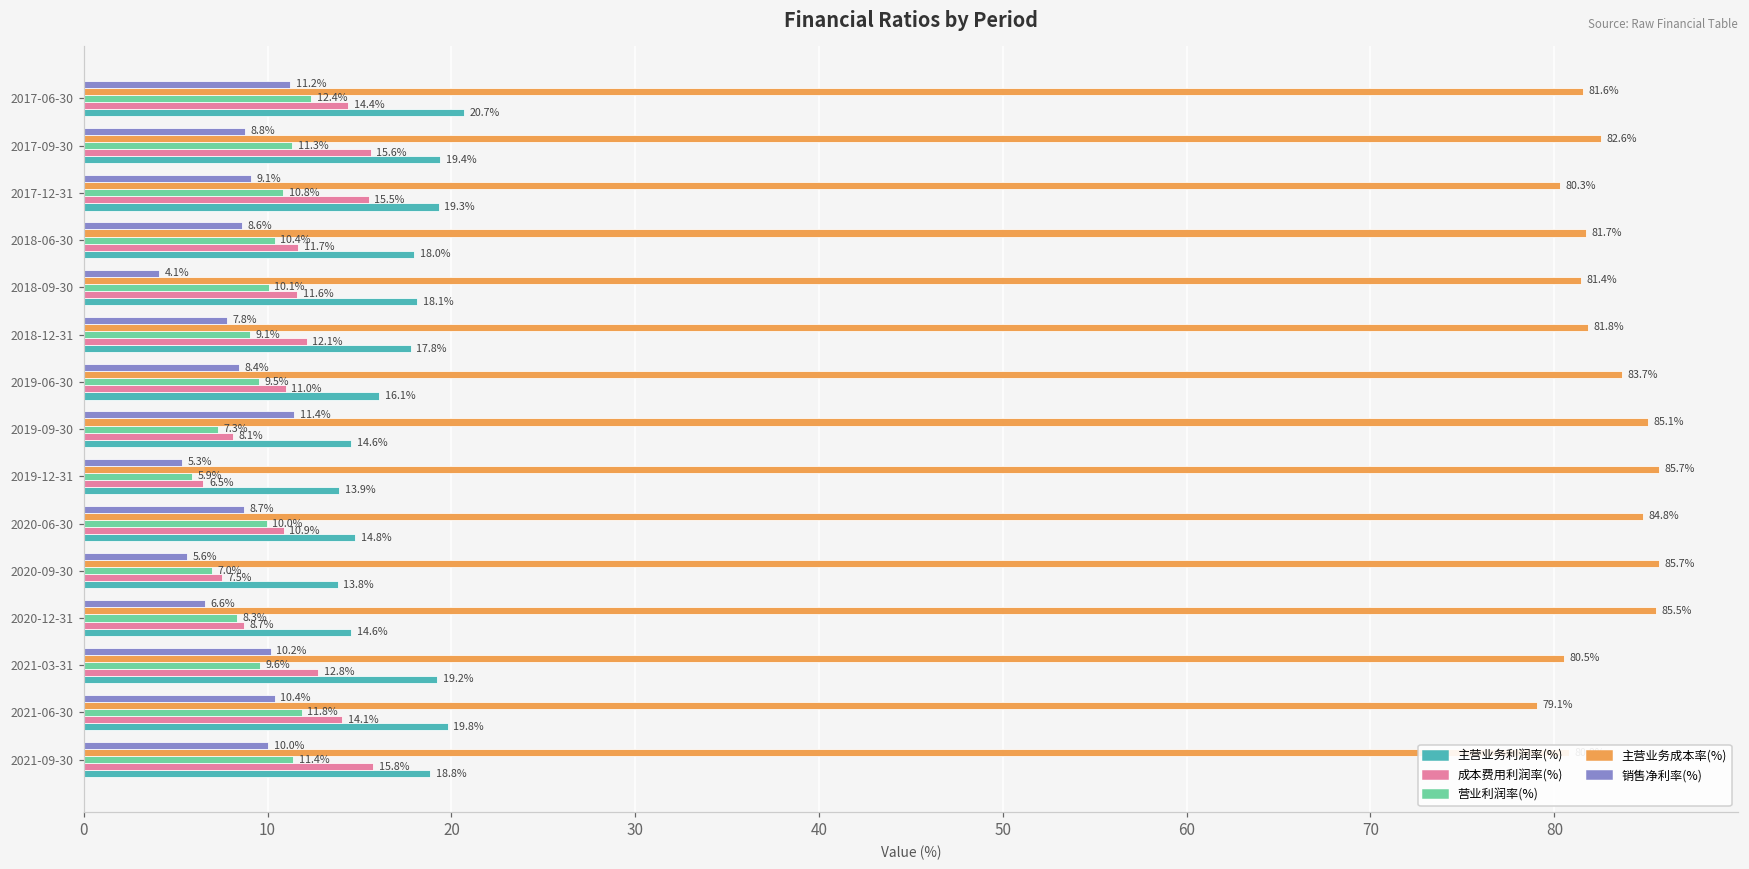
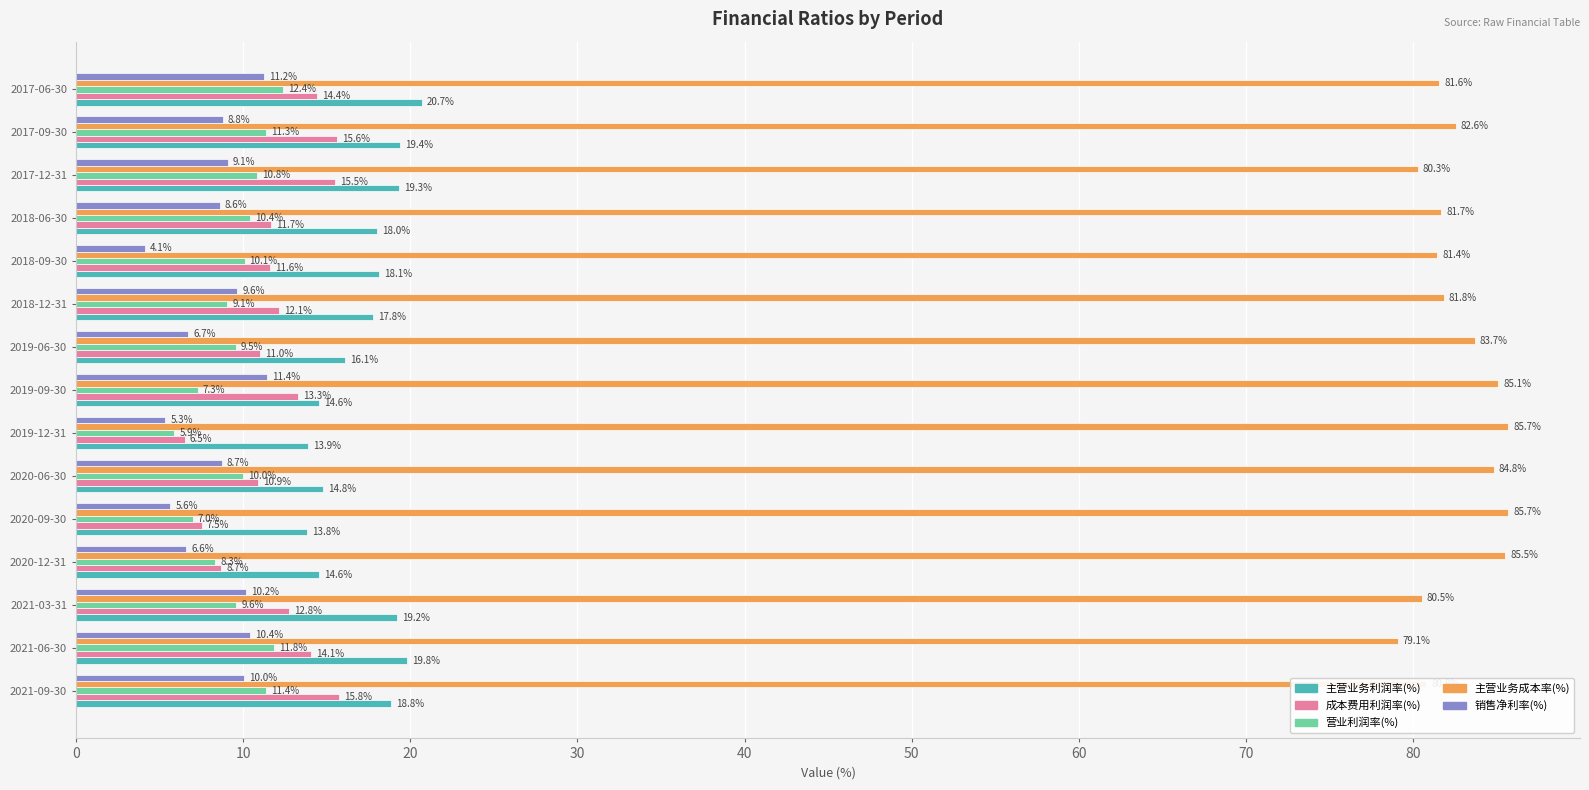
  {
    "成本费用利润率(%)": {
      "2017-06-30": "14.4%",
      "2017-09-30": "15.6%",
      "2017-12-31": "15.5%",
      "2018-06-30": "11.7%",
      "2018-09-30": "11.6%",
      "2018-12-31": "12.1%",
      "2019-06-30": "11.0%",
-     "2019-09-30": "8.1%",
+     "2019-09-30": "13.3%",
      "2021-03-31": "12.8%",
      "2021-06-30": "14.1%",
      "2021-09-30": "15.8%"
    },
    "主营业务成本率(%)": {
      "2017-06-30": "81.6%",
      "2017-09-30": "82.6%",
      "2017-12-31": "80.3%",
      "2018-06-30": "81.7%",
      "2018-09-30": "81.4%",
      "2018-12-31": "81.8%",
      "2019-06-30": "83.7%",
      "2019-09-30": "85.1%",
      "2019-12-31": "85.7%",
      "2020-06-30": "84.8%",
      "2020-09-30": "85.7%",
      "2020-12-31": "85.5%",
      "2021-03-31": "80.5%",
      "2021-06-30": "79.1%"
    },
    "销售净利率(%)": {
      "2017-06-30": "11.2%",
      "2017-09-30": "8.8%",
      "2017-12-31": "9.1%",
      "2018-06-30": "8.6%",
      "2018-09-30": "4.1%",
-     "2018-12-31": "7.8%",
-     "2019-06-30": "8.4%",
+     "2018-12-31": "9.6%",
+     "2019-06-30": "6.7%",
      "2019-09-30": "11.4%",
      "2019-12-31": "5.3%",
      "2020-06-30": "8.7%",
      "2020-09-30": "5.6%",
      "2020-12-31": "6.6%",
      "2021-03-31": "10.2%",
      "2021-06-30": "10.4%",
      "2021-09-30": "10.0%"
    }
  }
